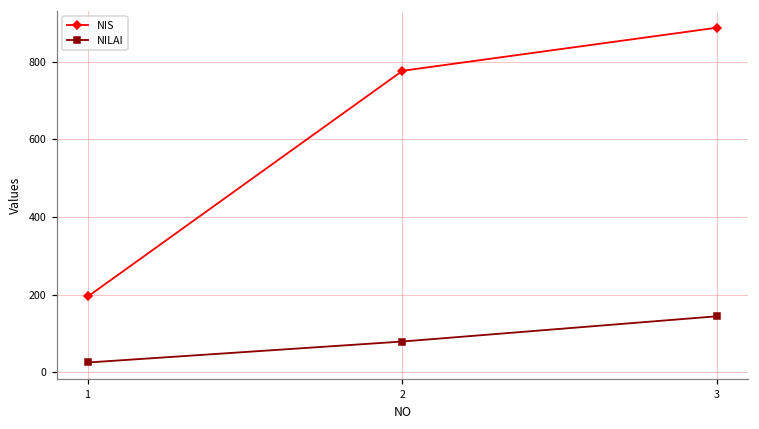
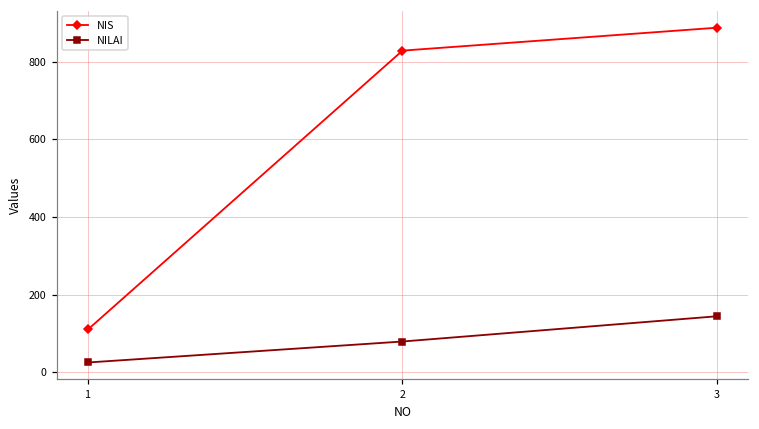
  {
    "NIS": {
-     "1": 200,
-     "2": 780,
+     "1": 110,
+     "2": 830,
      "3": 890
    },
    "NILAI": {
      "1": 30,
      "2": 80,
      "3": 140
    }
  }
